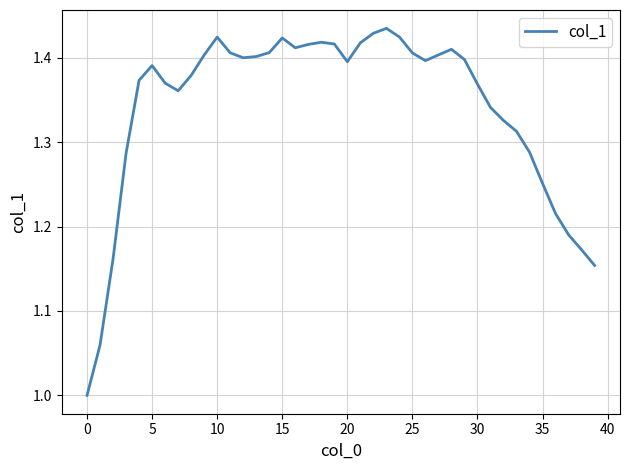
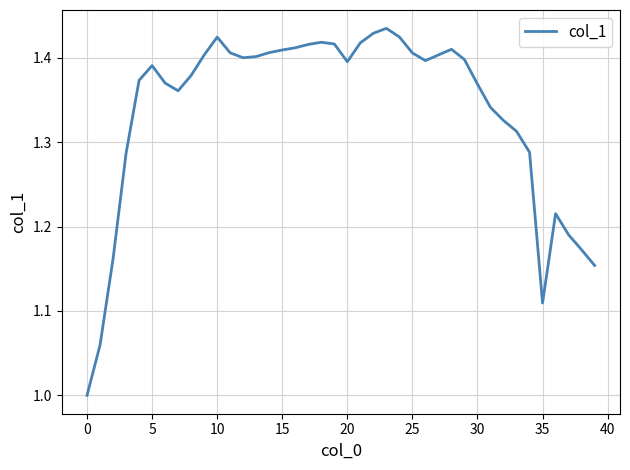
  {
    "0": 1.00,
    "5": 1.39,
    "10": 1.42,
-   "15": 1.42,
+   "15": 1.41,
    "20": 1.40,
    "25": 1.41,
    "30": 1.37,
-   "35": 1.25
+   "35": 1.11
  }
